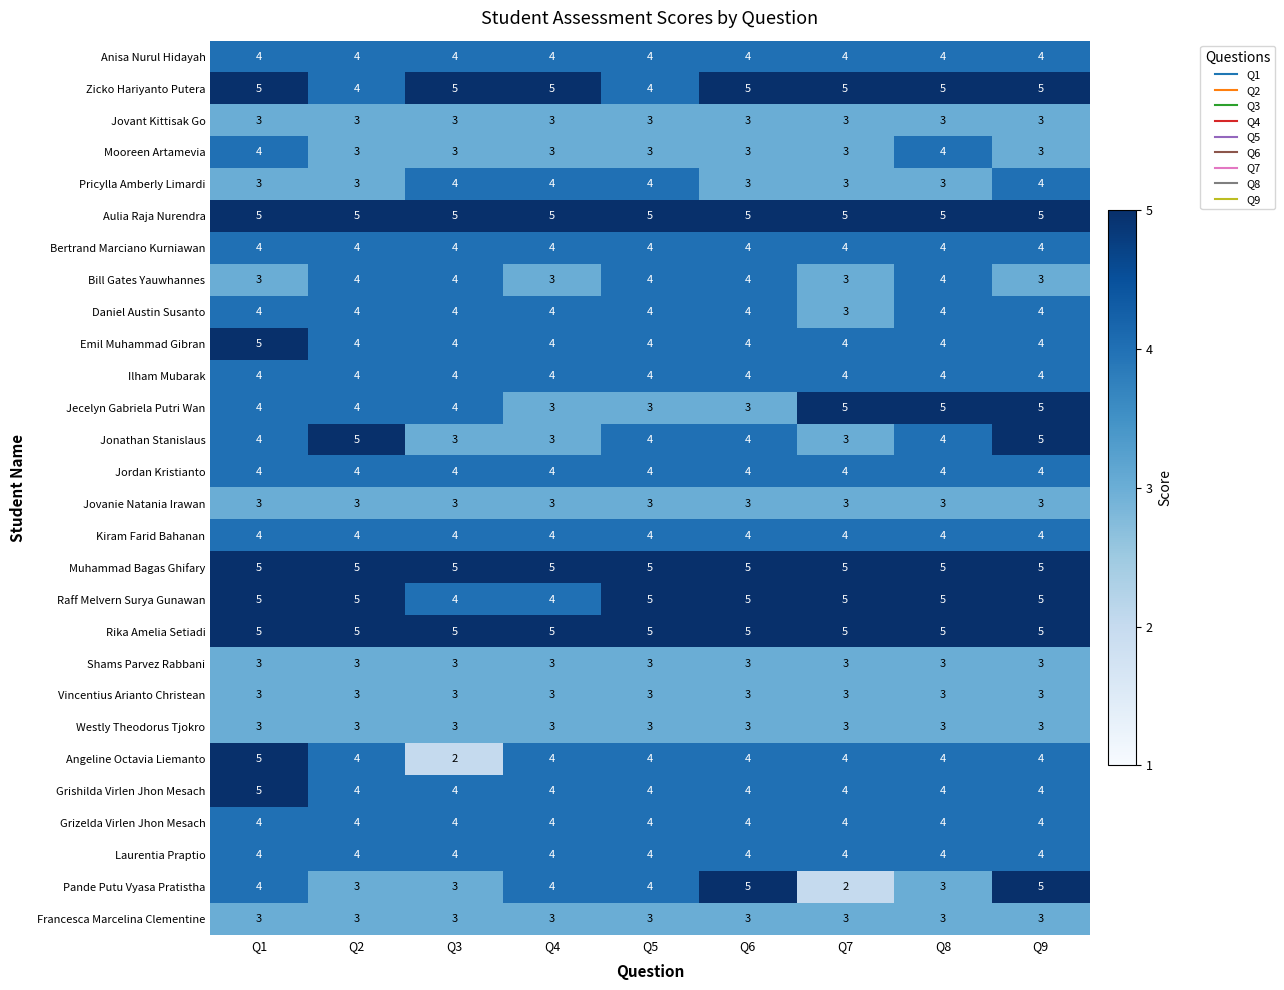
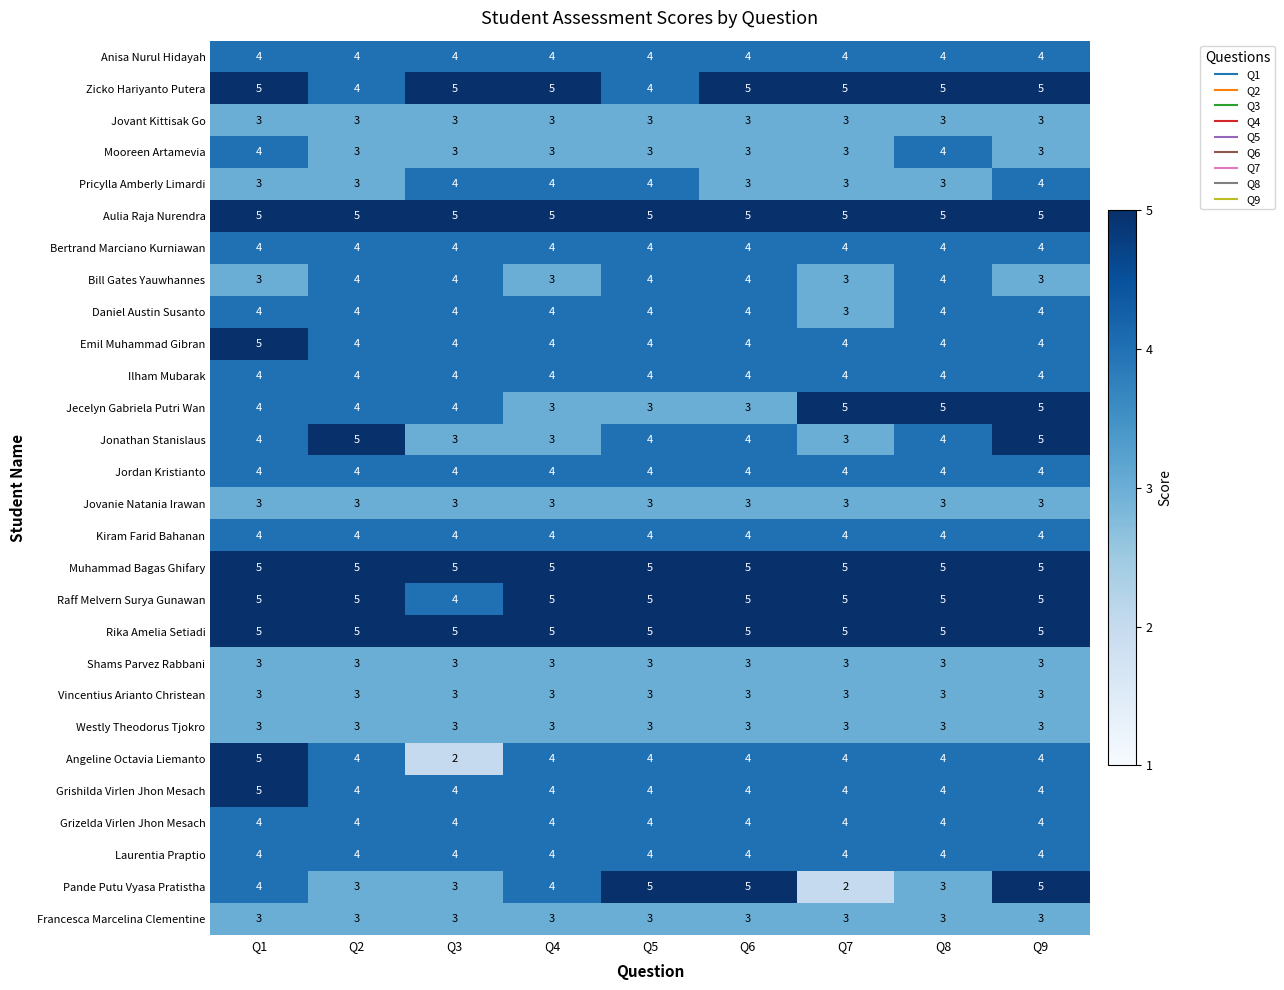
  {
    "Raff Melvern Surya Gunawan": {
      "Q1": 5,
      "Q2": 5,
      "Q3": 4,
-     "Q4": 4,
+     "Q4": 5,
      "Q5": 5,
      "Q6": 5,
      "Q7": 5,
      "Q8": 5,
      "Q9": 5
    },
    "Pande Putu Vyasa Pratistha": {
      "Q1": 4,
      "Q2": 3,
      "Q3": 3,
      "Q4": 4,
-     "Q5": 4,
+     "Q5": 5,
      "Q6": 5,
      "Q7": 2,
      "Q8": 3,
      "Q9": 5
    }
  }
